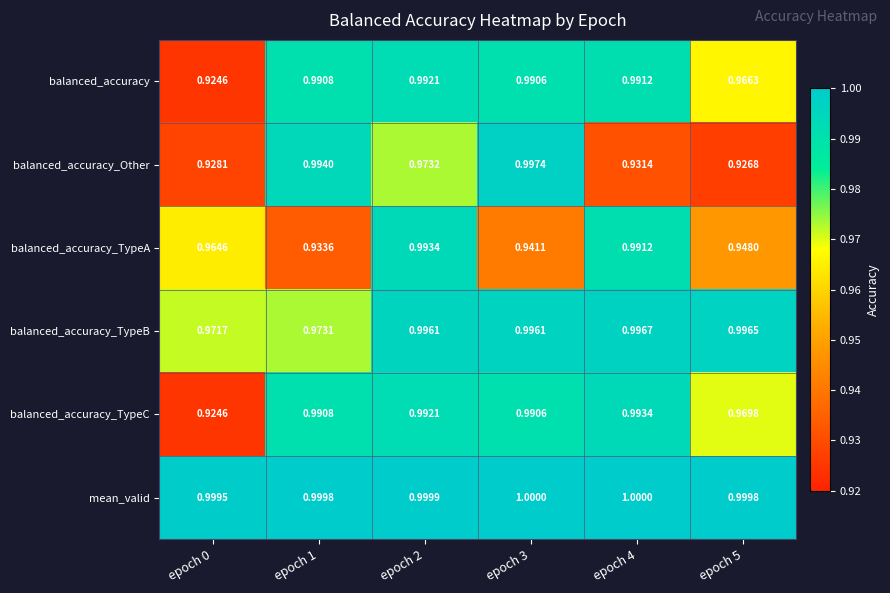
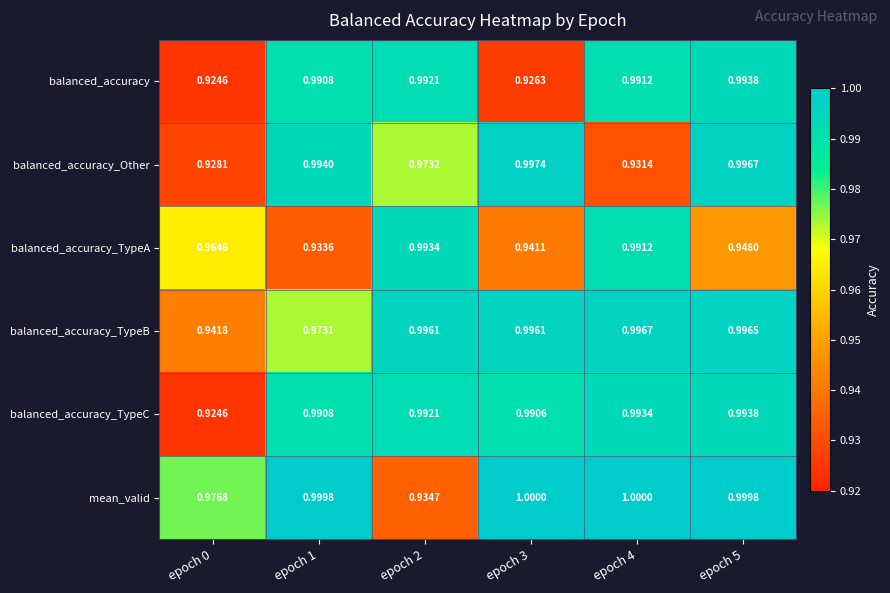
  {
    "balanced_accuracy": {
      "epoch 0": 0.9246,
      "epoch 1": 0.9908,
      "epoch 2": 0.9921,
-     "epoch 3": 0.9906,
+     "epoch 3": 0.9263,
      "epoch 4": 0.9912,
-     "epoch 5": 0.9663
+     "epoch 5": 0.9938
    },
    "balanced_accuracy_Other": {
      "epoch 0": 0.9281,
      "epoch 1": 0.9940,
      "epoch 2": 0.9732,
      "epoch 3": 0.9974,
      "epoch 4": 0.9314,
-     "epoch 5": 0.9268
+     "epoch 5": 0.9967
    },
    "balanced_accuracy_TypeA": {
      "epoch 0": 0.9646,
      "epoch 1": 0.9336,
      "epoch 2": 0.9934,
      "epoch 3": 0.9411,
      "epoch 4": 0.9912,
      "epoch 5": 0.9480
    },
    "balanced_accuracy_TypeB": {
-     "epoch 0": 0.9717,
+     "epoch 0": 0.9418,
      "epoch 1": 0.9731,
      "epoch 2": 0.9961,
      "epoch 3": 0.9961,
      "epoch 4": 0.9967,
      "epoch 5": 0.9965
    },
    "balanced_accuracy_TypeC": {
      "epoch 0": 0.9246,
      "epoch 1": 0.9908,
      "epoch 2": 0.9921,
      "epoch 3": 0.9906,
      "epoch 4": 0.9934,
-     "epoch 5": 0.9698
+     "epoch 5": 0.9938
    },
    "mean_valid": {
-     "epoch 0": 0.9995,
+     "epoch 0": 0.9768,
      "epoch 1": 0.9998,
-     "epoch 2": 0.9999,
+     "epoch 2": 0.9347,
      "epoch 3": 1.0000,
      "epoch 4": 1.0000,
      "epoch 5": 0.9998
    }
  }
